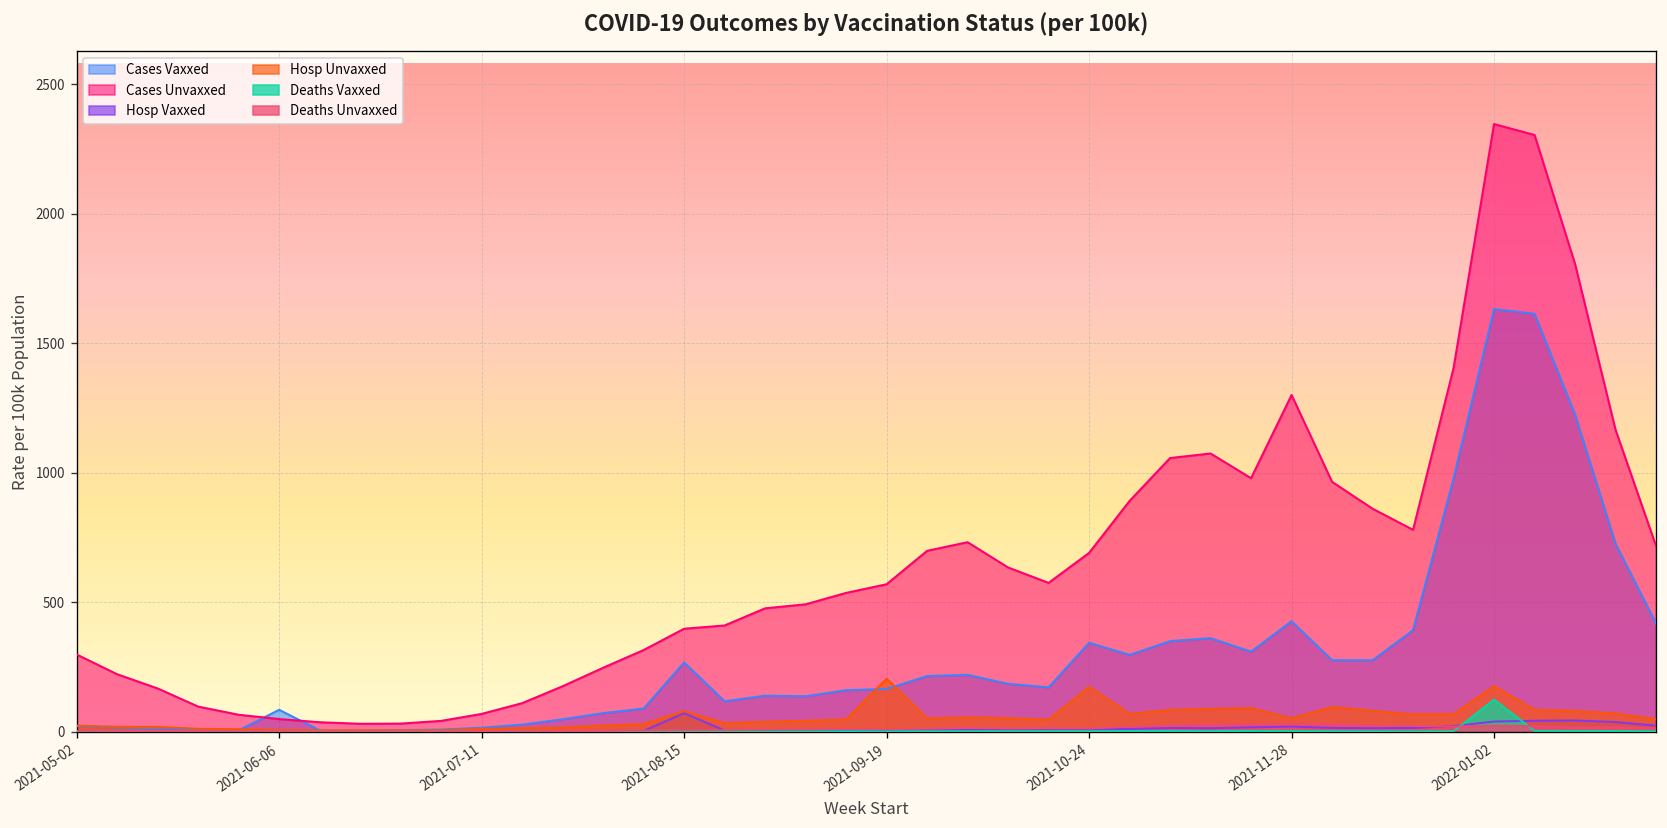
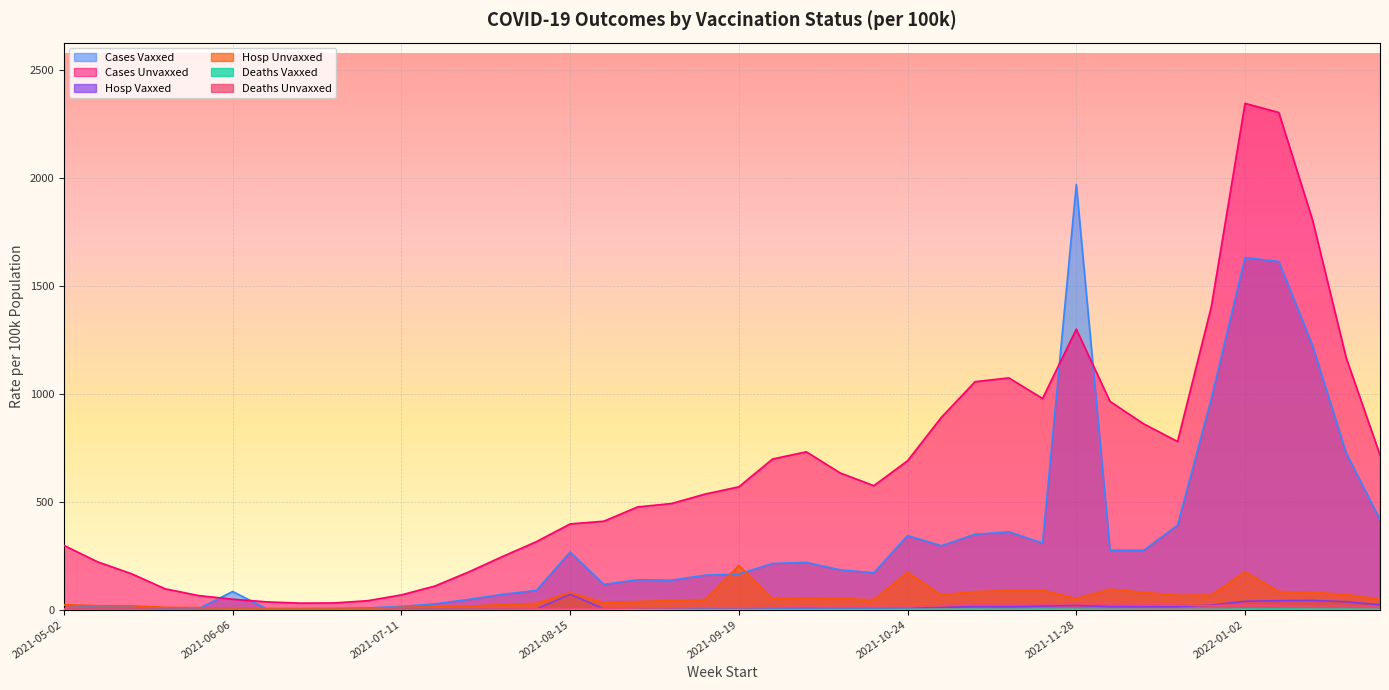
  {
    "Cases Vaxxed": {
      "2021-06-06": 80,
      "2021-08-15": 270,
      "2021-09-19": 170,
      "2021-10-24": 340,
-     "2021-11-28": 430,
+     "2021-11-28": 1970,
      "2022-01-02": 1630
    },
    "Hosp Vaxxed": {
      "2022-01-02": 40
    },
    "Hosp Unvaxxed": {
      "2021-09-19": 200,
      "2021-10-24": 170,
      "2021-11-28": 50,
      "2022-01-02": 180
    },
    "Deaths Vaxxed": {
      "2021-11-28": 0,
-     "2022-01-02": 120
+     "2022-01-02": 0
    }
  }
